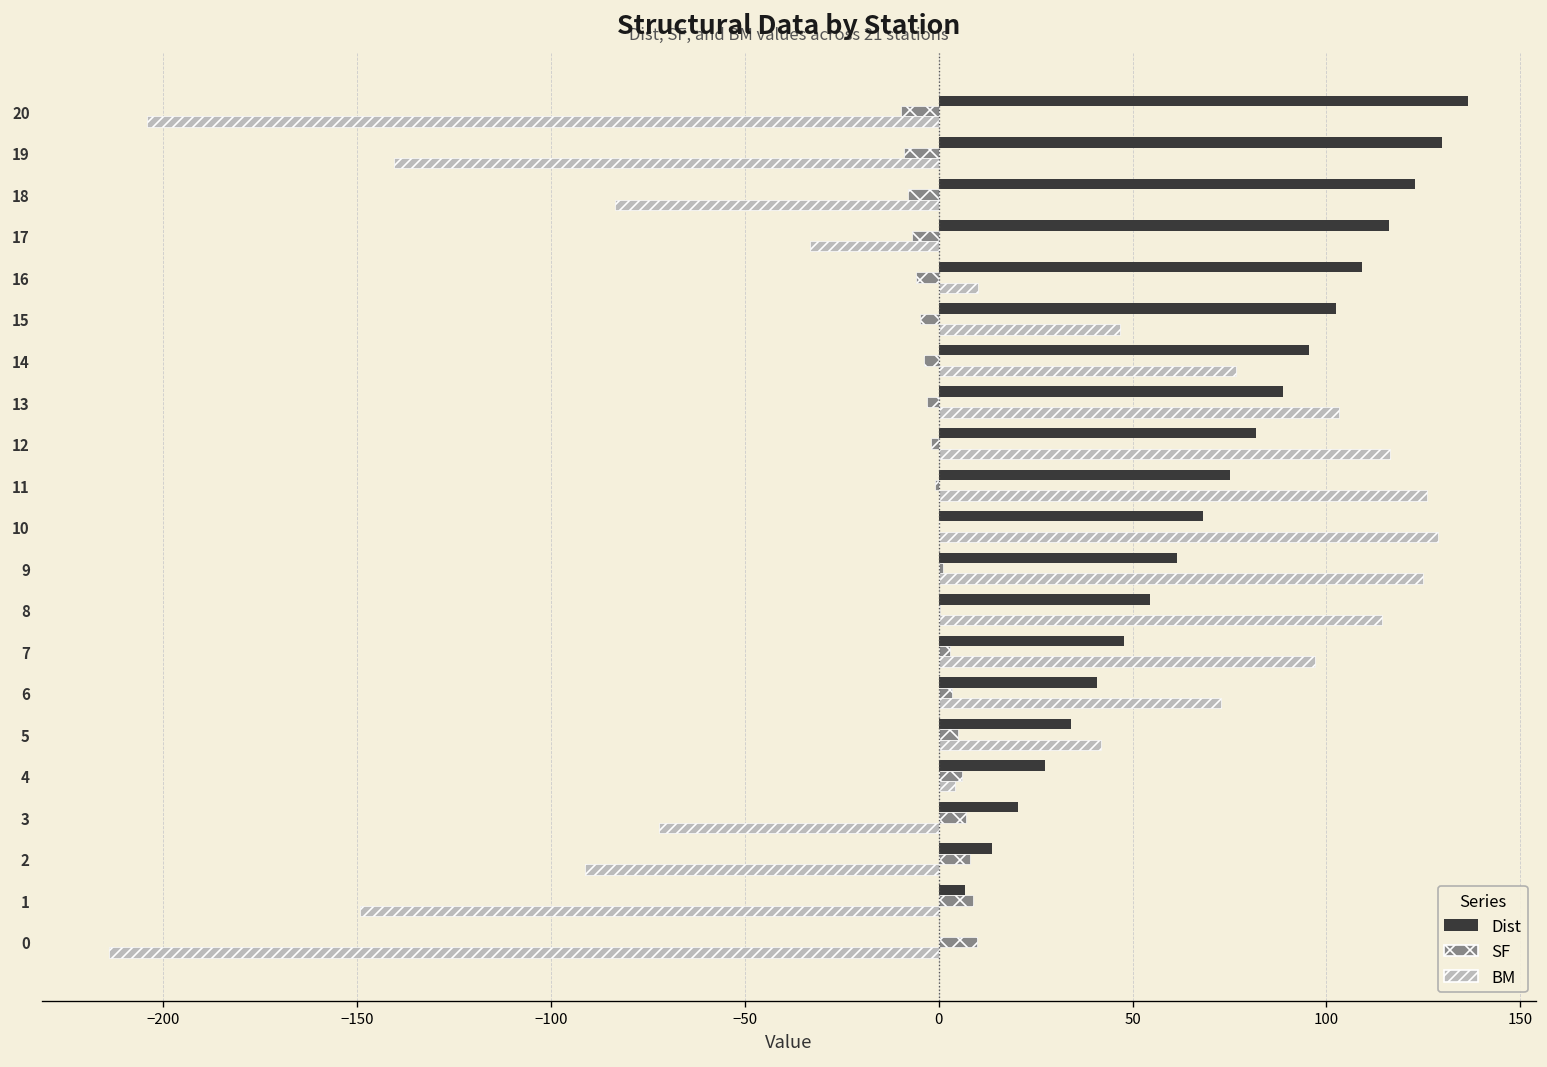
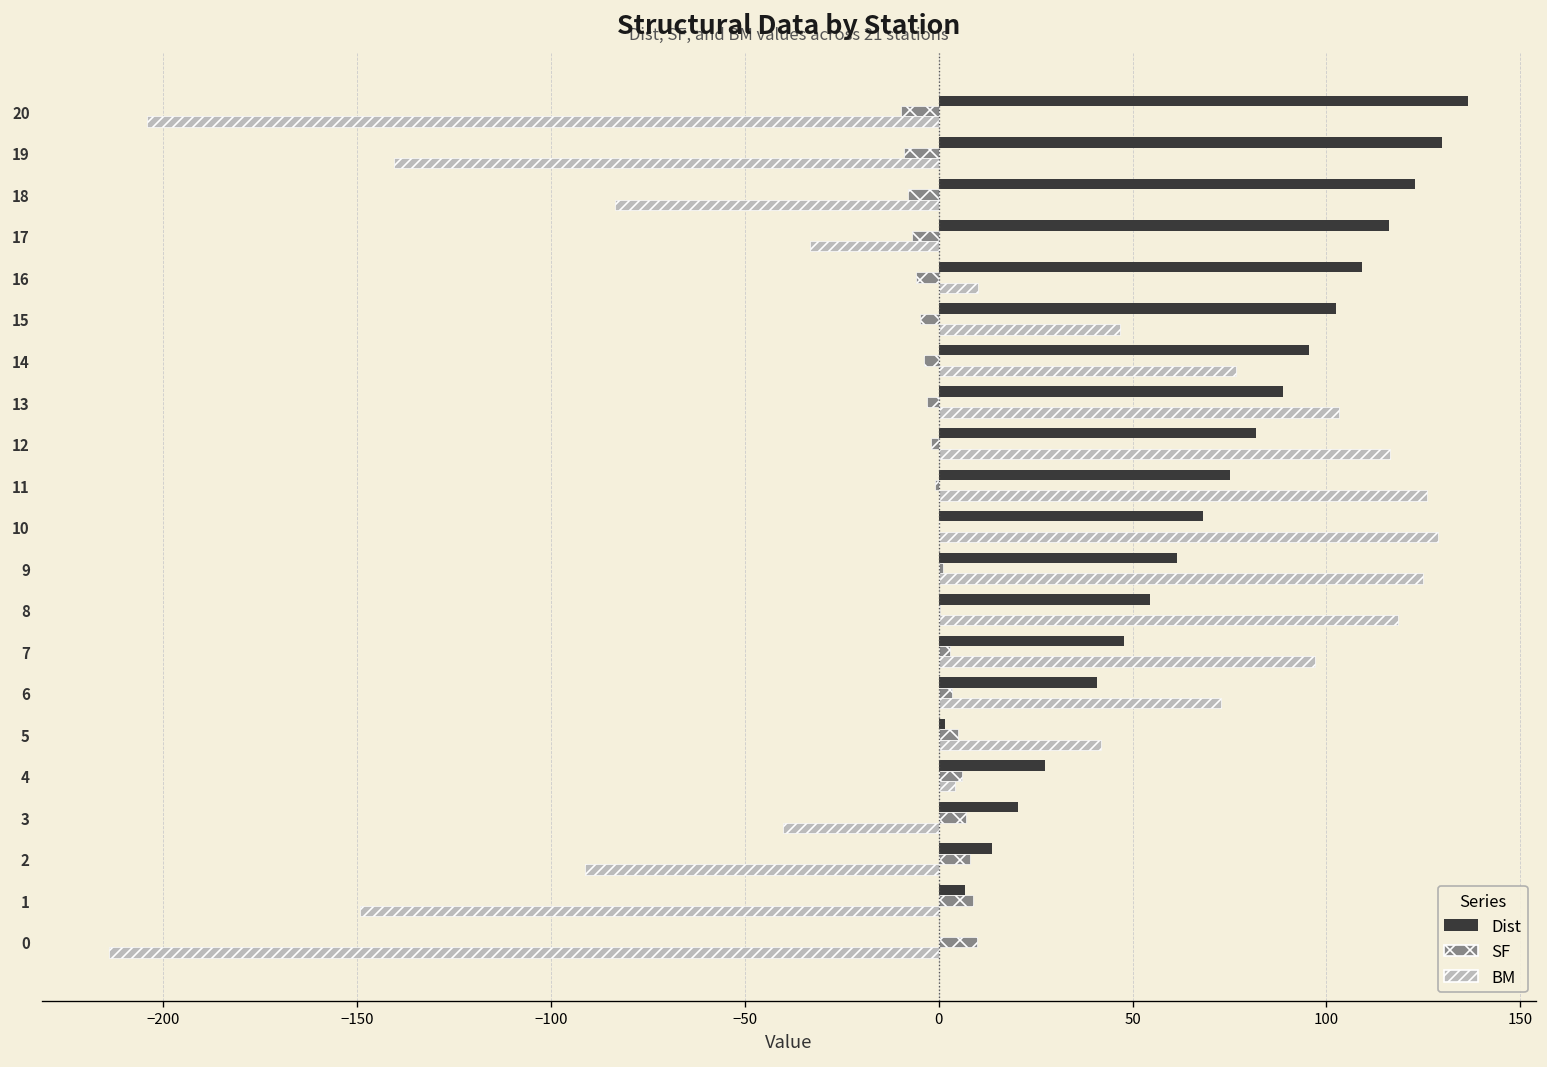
  {
    "Dist": {
      "20": 137,
      "19": 130,
      "18": 123,
      "17": 116,
      "16": 109,
      "15": 102,
      "14": 96,
      "13": 89,
      "12": 82,
      "11": 75,
      "10": 68,
      "9": 61,
      "8": 55,
      "7": 48,
      "6": 41,
-     "5": 34,
+     "5": 2,
      "4": 27,
      "3": 20,
      "2": 14,
      "1": 7,
      "0": 0
    },
    "SF": {
      "20": -10,
      "19": -9,
      "18": -8,
      "17": -7,
      "16": -6,
      "15": -5,
      "14": -4,
      "13": -3,
      "12": -2,
      "11": -1,
      "9": 1,
      "7": 3,
      "6": 4,
      "5": 5,
      "4": 6,
      "3": 7,
      "2": 8,
      "1": 9,
      "0": 10
    },
    "BM": {
      "20": -204,
      "19": -140,
      "18": -83,
      "17": -33,
      "16": 10,
      "15": 47,
      "14": 77,
      "13": 103,
      "12": 116,
      "11": 126,
      "10": 129,
      "9": 125,
-     "8": 114,
+     "8": 118,
      "7": 97,
      "6": 73,
      "5": 42,
      "4": 4,
-     "3": -72,
+     "3": -40,
      "2": -91,
      "1": -149,
      "0": -214
    }
  }
